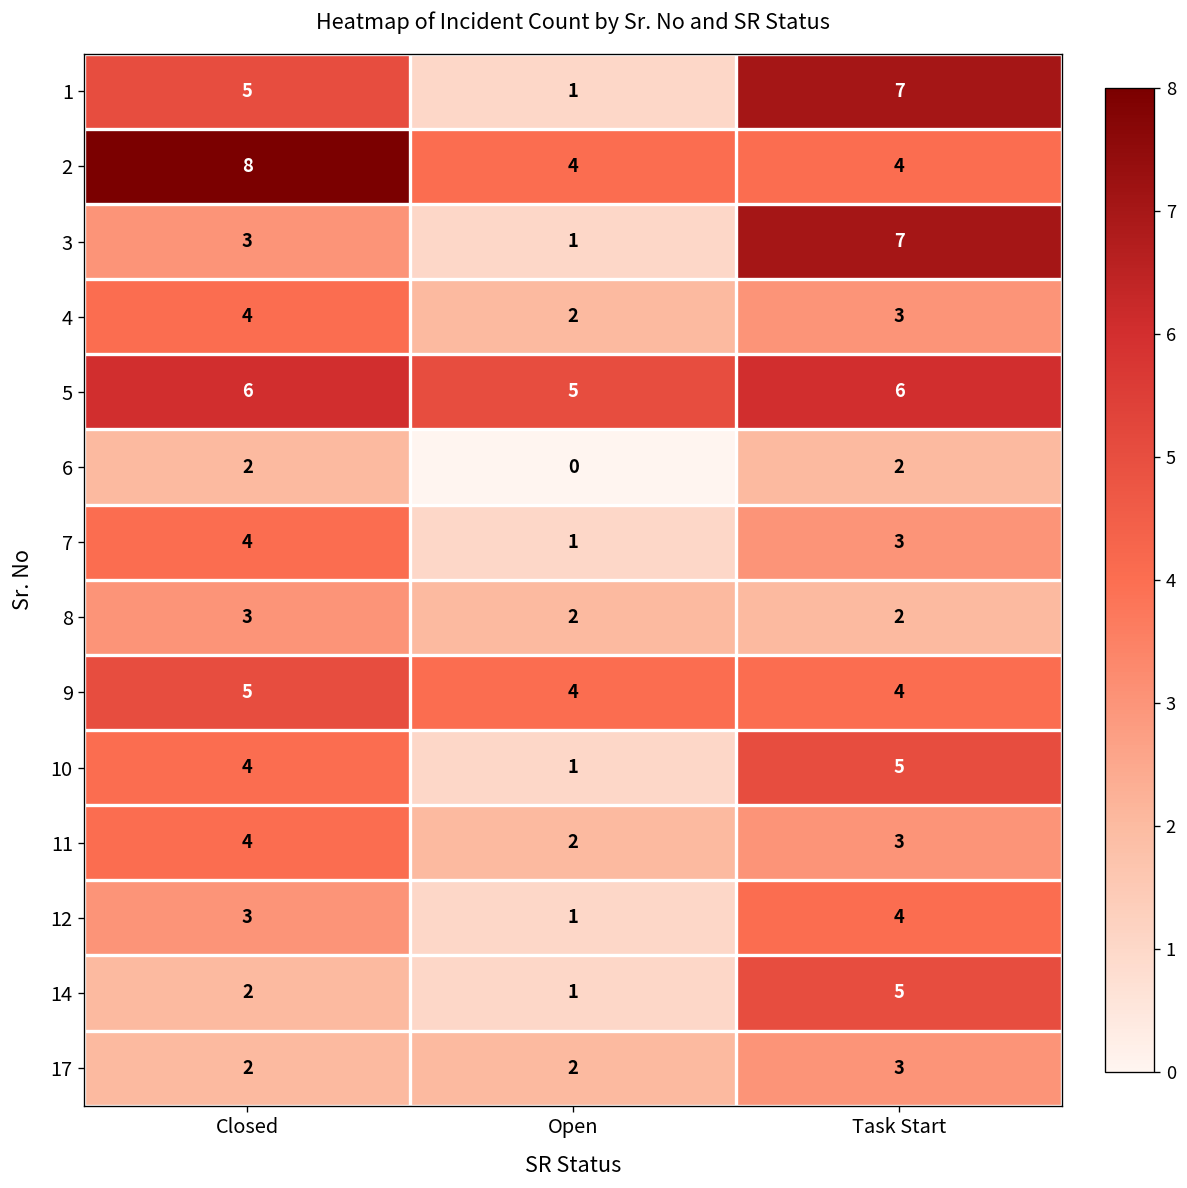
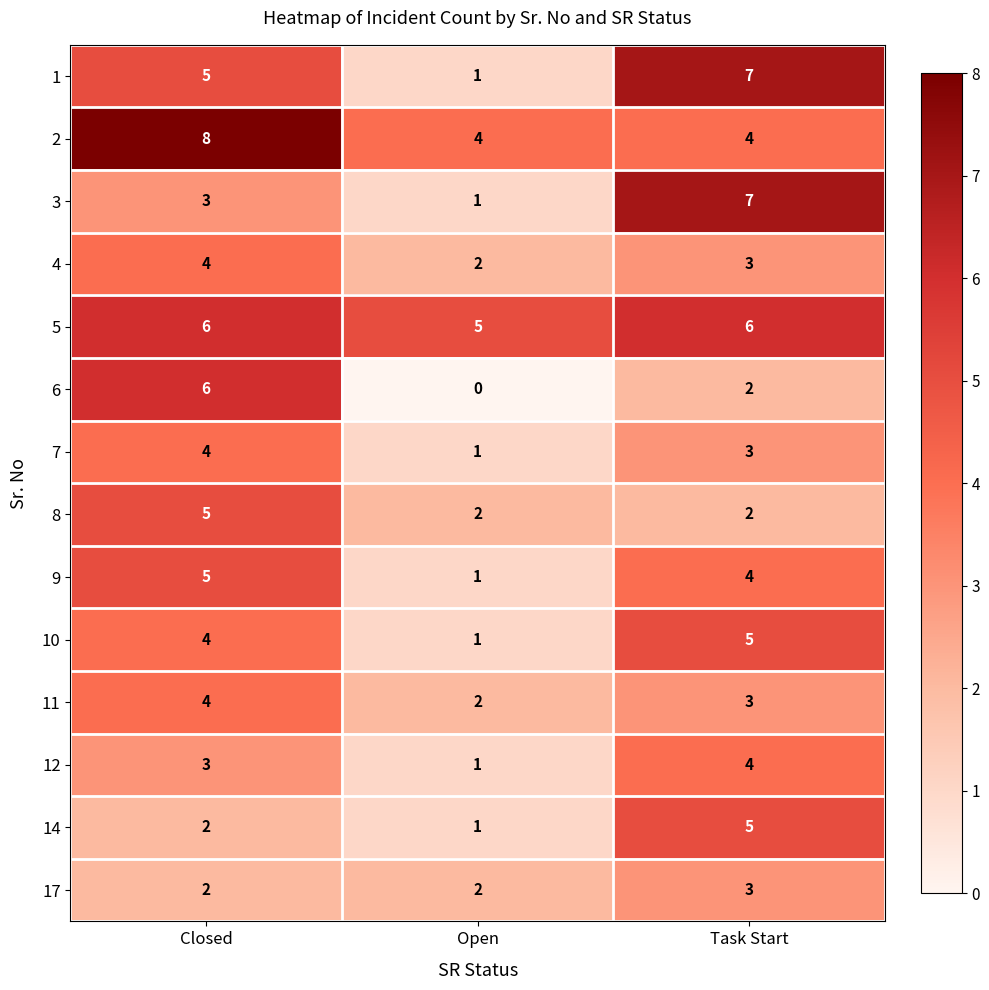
  {
    "1": {
      "Closed": 5,
      "Open": 1,
      "Task Start": 7
    },
    "2": {
      "Closed": 8,
      "Open": 4,
      "Task Start": 4
    },
    "3": {
      "Closed": 3,
      "Open": 1,
      "Task Start": 7
    },
    "4": {
      "Closed": 4,
      "Open": 2,
      "Task Start": 3
    },
    "5": {
      "Closed": 6,
      "Open": 5,
      "Task Start": 6
    },
    "6": {
-     "Closed": 2,
+     "Closed": 6,
      "Open": 0,
      "Task Start": 2
    },
    "7": {
      "Closed": 4,
      "Open": 1,
      "Task Start": 3
    },
    "8": {
-     "Closed": 3,
+     "Closed": 5,
      "Open": 2,
      "Task Start": 2
    },
    "9": {
      "Closed": 5,
-     "Open": 4,
+     "Open": 1,
      "Task Start": 4
    },
    "10": {
      "Closed": 4,
      "Open": 1,
      "Task Start": 5
    },
    "11": {
      "Closed": 4,
      "Open": 2,
      "Task Start": 3
    },
    "12": {
      "Closed": 3,
      "Open": 1,
      "Task Start": 4
    },
    "14": {
      "Closed": 2,
      "Open": 1,
      "Task Start": 5
    },
    "17": {
      "Closed": 2,
      "Open": 2,
      "Task Start": 3
    }
  }
